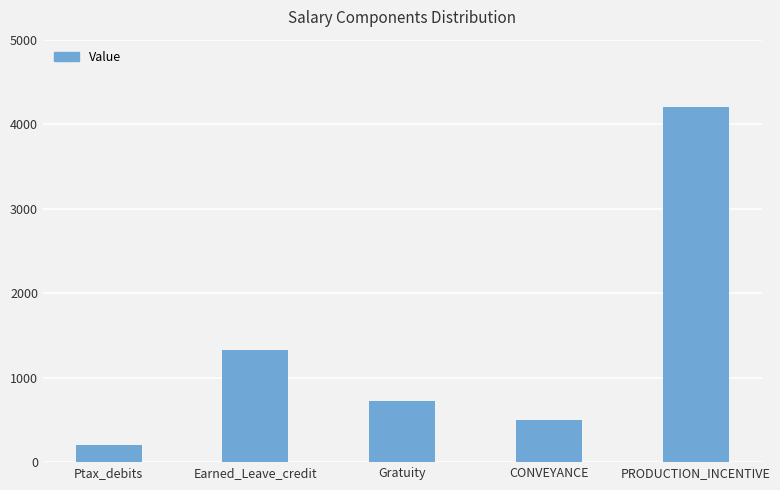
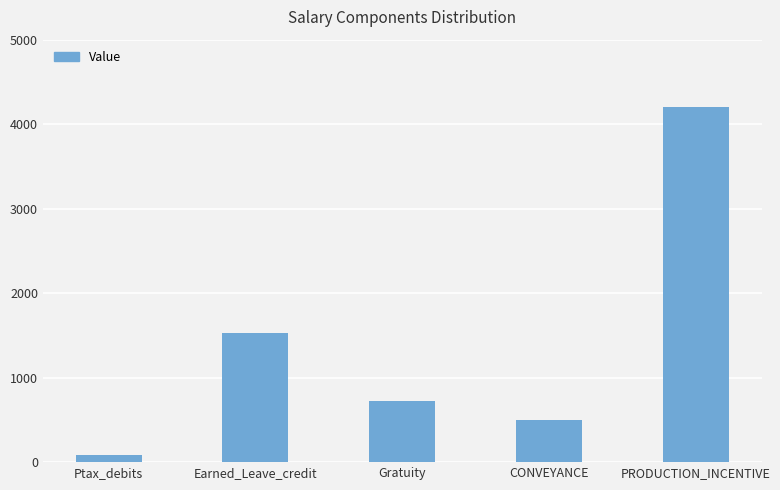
  {
-   "Ptax_debits": 200,
-   "Earned_Leave_credit": 1300,
+   "Ptax_debits": 100,
+   "Earned_Leave_credit": 1500,
    "Gratuity": 700,
    "CONVEYANCE": 500,
    "PRODUCTION_INCENTIVE": 4200
  }
